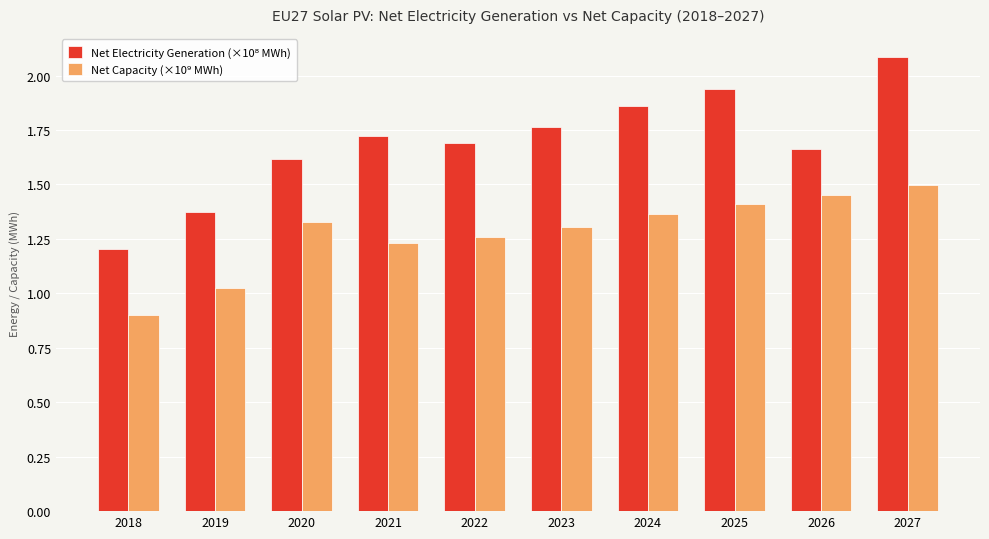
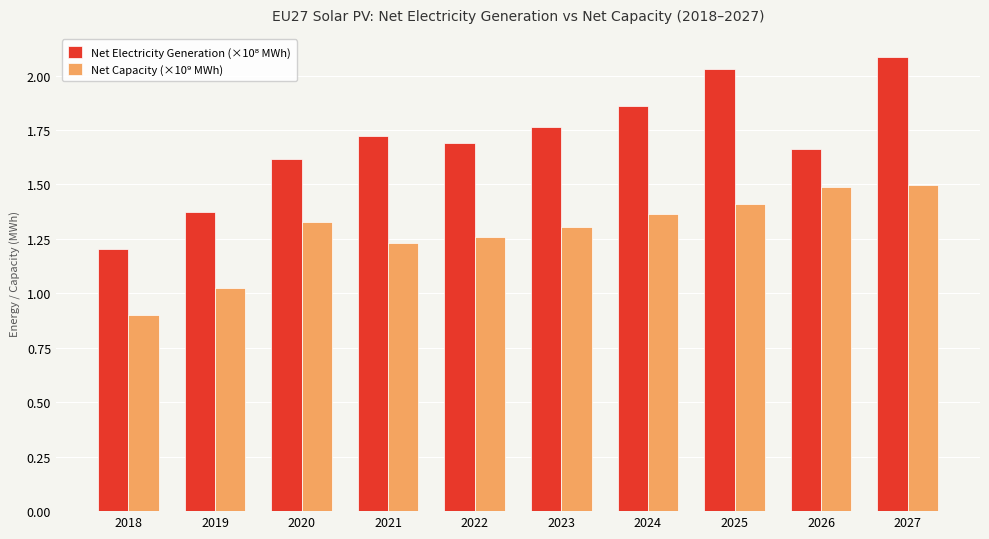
  {
    "Net Electricity Generation (×10⁸ MWh)": {
      "2018": 1.21,
      "2019": 1.37,
      "2020": 1.62,
      "2021": 1.72,
      "2022": 1.69,
      "2023": 1.76,
      "2024": 1.86,
-     "2025": 1.94,
+     "2025": 2.03,
      "2026": 1.66,
      "2027": 2.09
    },
    "Net Capacity (×10⁹ MWh)": {
      "2018": 0.90,
      "2019": 1.02,
      "2020": 1.33,
      "2021": 1.23,
      "2022": 1.26,
      "2023": 1.30,
      "2024": 1.36,
      "2025": 1.41,
-     "2026": 1.45,
+     "2026": 1.49,
      "2027": 1.50
    }
  }
